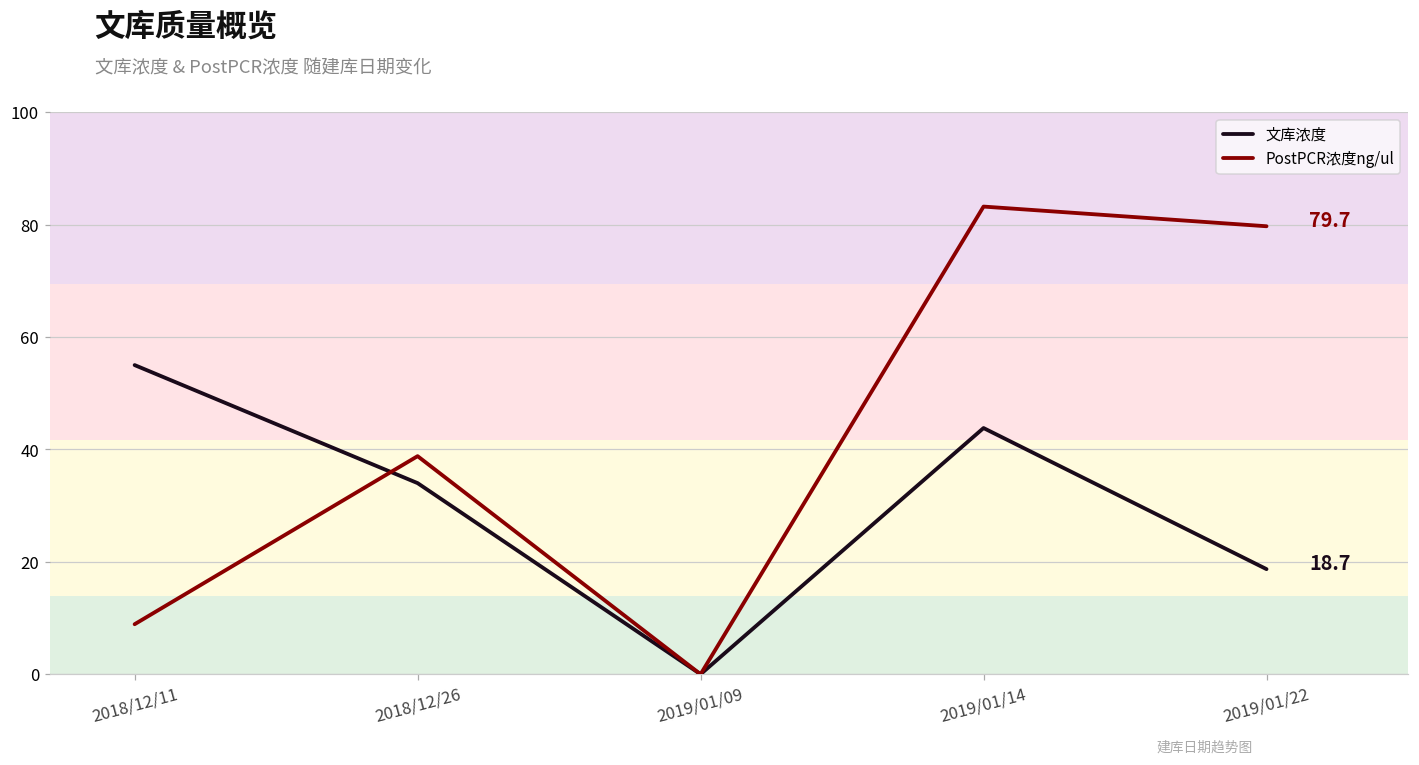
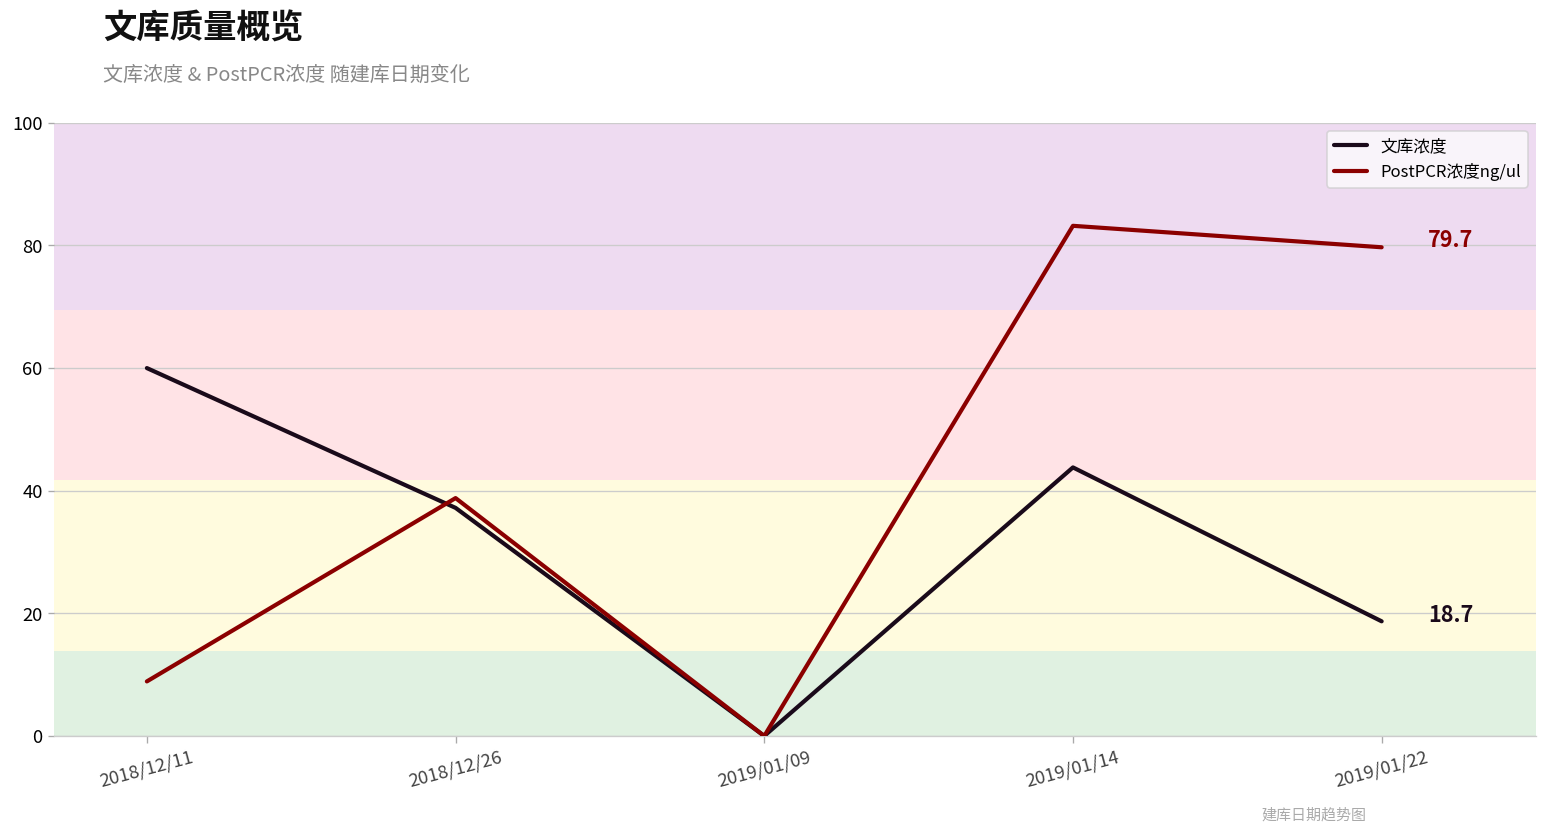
  {
    "文库浓度": {
-     "2018/12/11": 55,
-     "2018/12/26": 34,
+     "2018/12/11": 60,
+     "2018/12/26": 37,
      "2019/01/14": 44,
      "2019/01/22": 19
    },
    "PostPCR浓度ng/ul": {
      "2018/12/11": 9,
      "2018/12/26": 39,
      "2019/01/14": 83,
      "2019/01/22": 80
    }
  }
